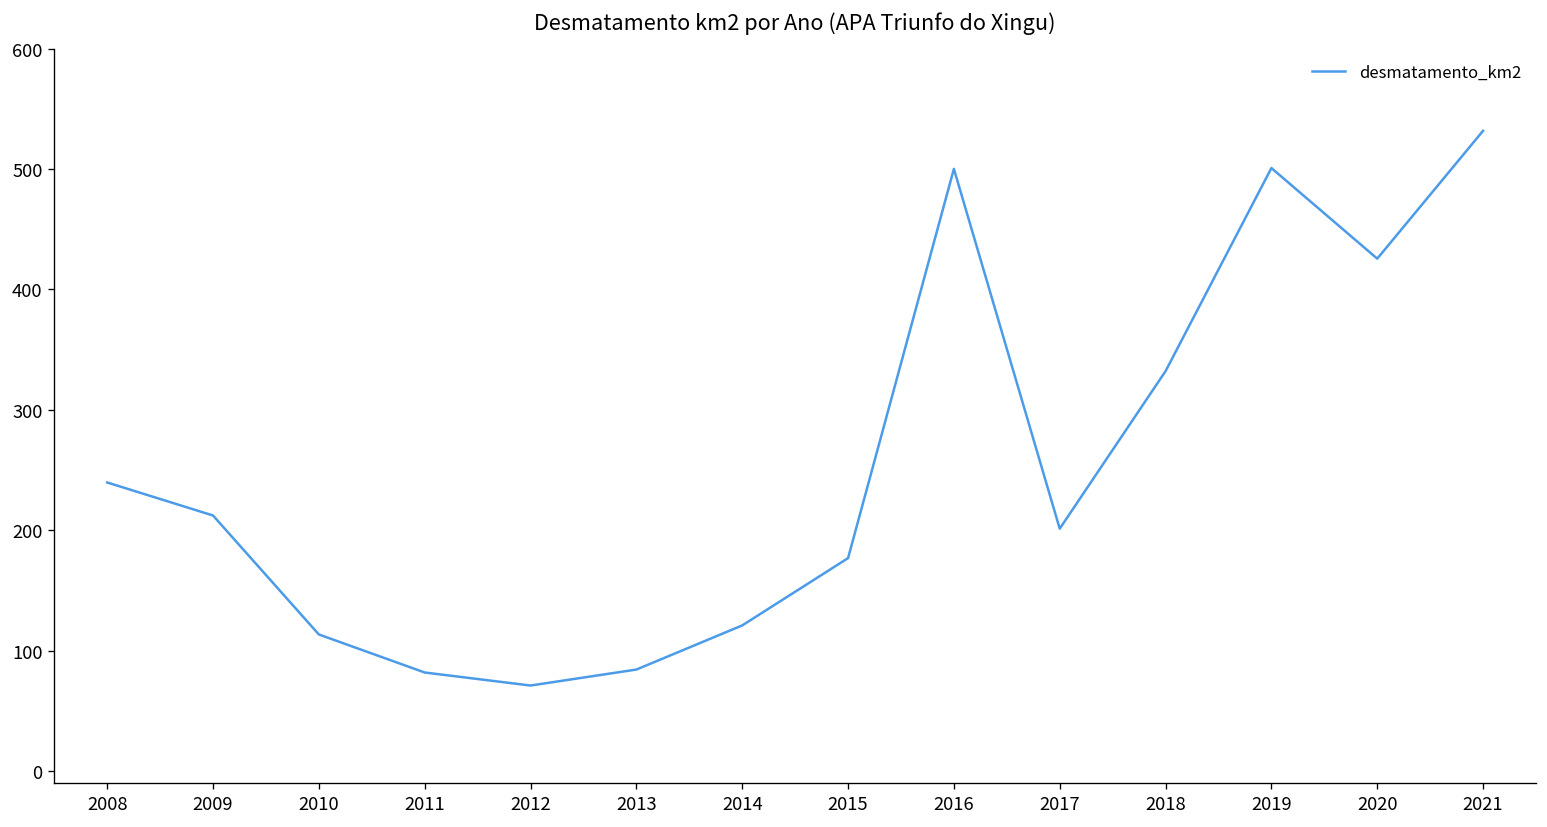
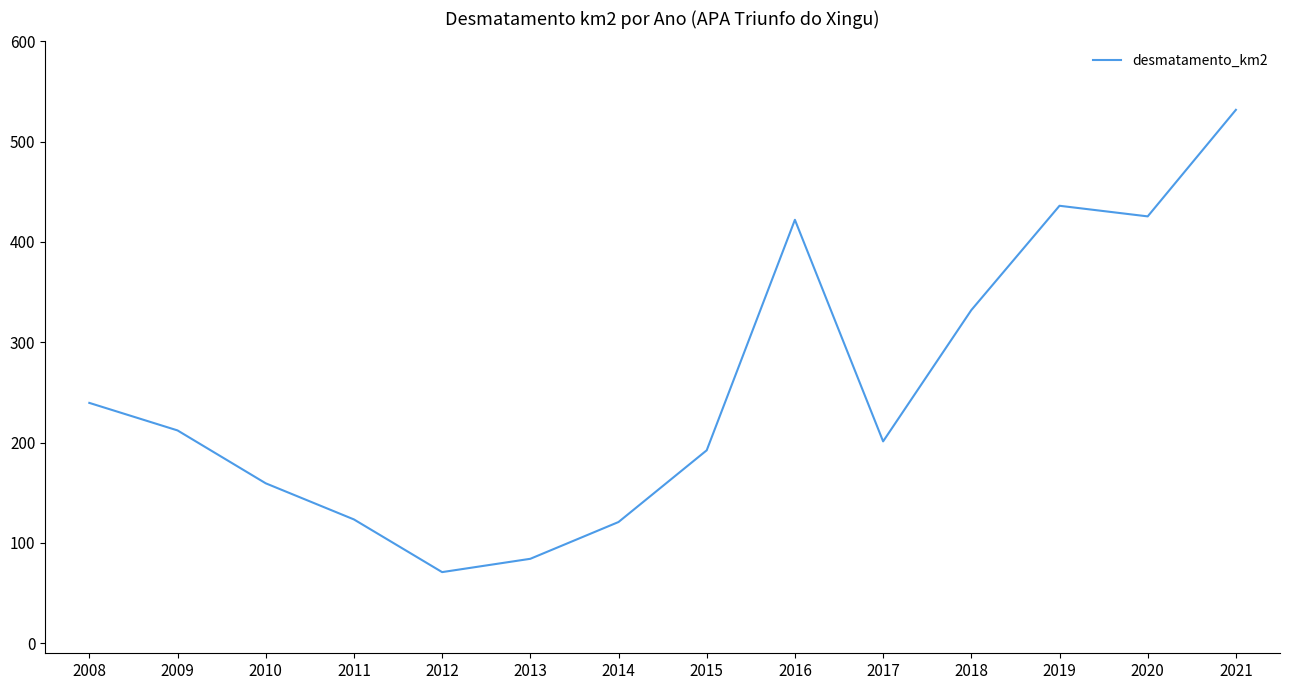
  {
    "2008": 240,
    "2009": 212,
-   "2010": 113,
-   "2011": 82,
+   "2010": 159,
+   "2011": 123,
    "2012": 71,
    "2013": 84,
    "2014": 121,
-   "2015": 177,
-   "2016": 500,
+   "2015": 192,
+   "2016": 422,
    "2017": 201,
    "2018": 332,
-   "2019": 501,
+   "2019": 436,
    "2020": 426,
    "2021": 532
  }
